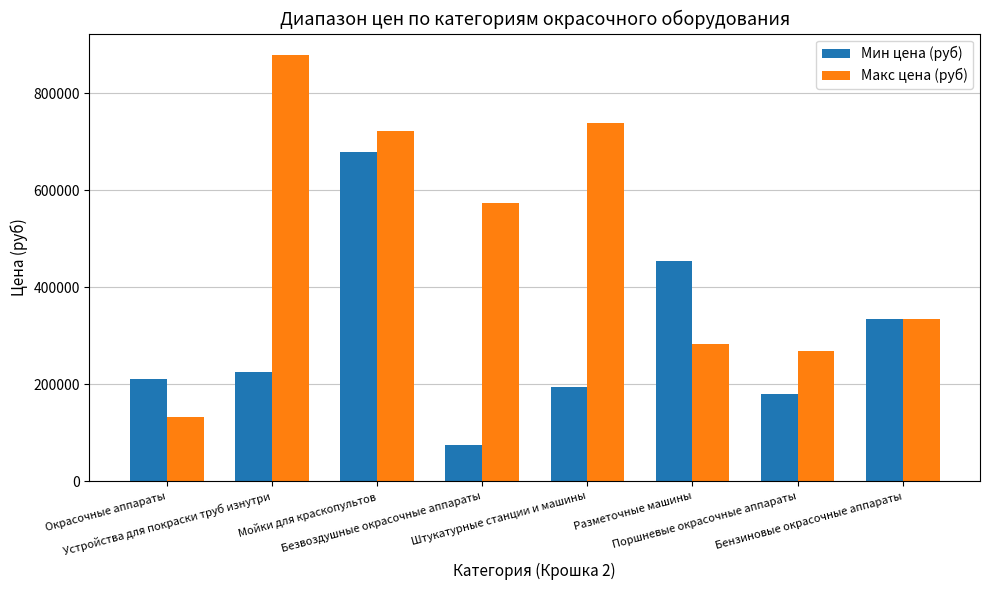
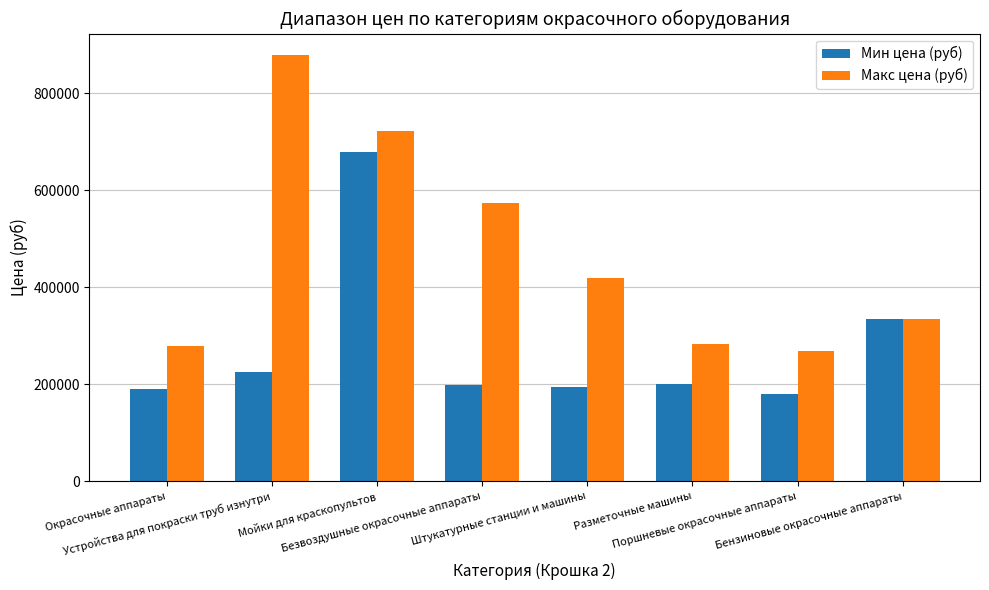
  {
    "Мин цена (руб)": {
-     "Окрасочные аппараты": 210000,
+     "Окрасочные аппараты": 190000,
      "Устройства для покраски труб изнутри": 230000,
      "Мойки для краскопультов": 680000,
-     "Безвоздушные окрасочные аппараты": 70000,
+     "Безвоздушные окрасочные аппараты": 200000,
      "Штукатурные станции и машины": 200000,
-     "Разметочные машины": 450000,
+     "Разметочные машины": 200000,
      "Поршневые окрасочные аппараты": 180000,
      "Бензиновые окрасочные аппараты": 340000
    },
    "Макс цена (руб)": {
-     "Окрасочные аппараты": 130000,
+     "Окрасочные аппараты": 280000,
      "Устройства для покраски труб изнутри": 880000,
      "Мойки для краскопультов": 720000,
      "Безвоздушные окрасочные аппараты": 570000,
-     "Штукатурные станции и машины": 740000,
+     "Штукатурные станции и машины": 420000,
      "Разметочные машины": 280000,
      "Поршневые окрасочные аппараты": 270000,
      "Бензиновые окрасочные аппараты": 340000
    }
  }
